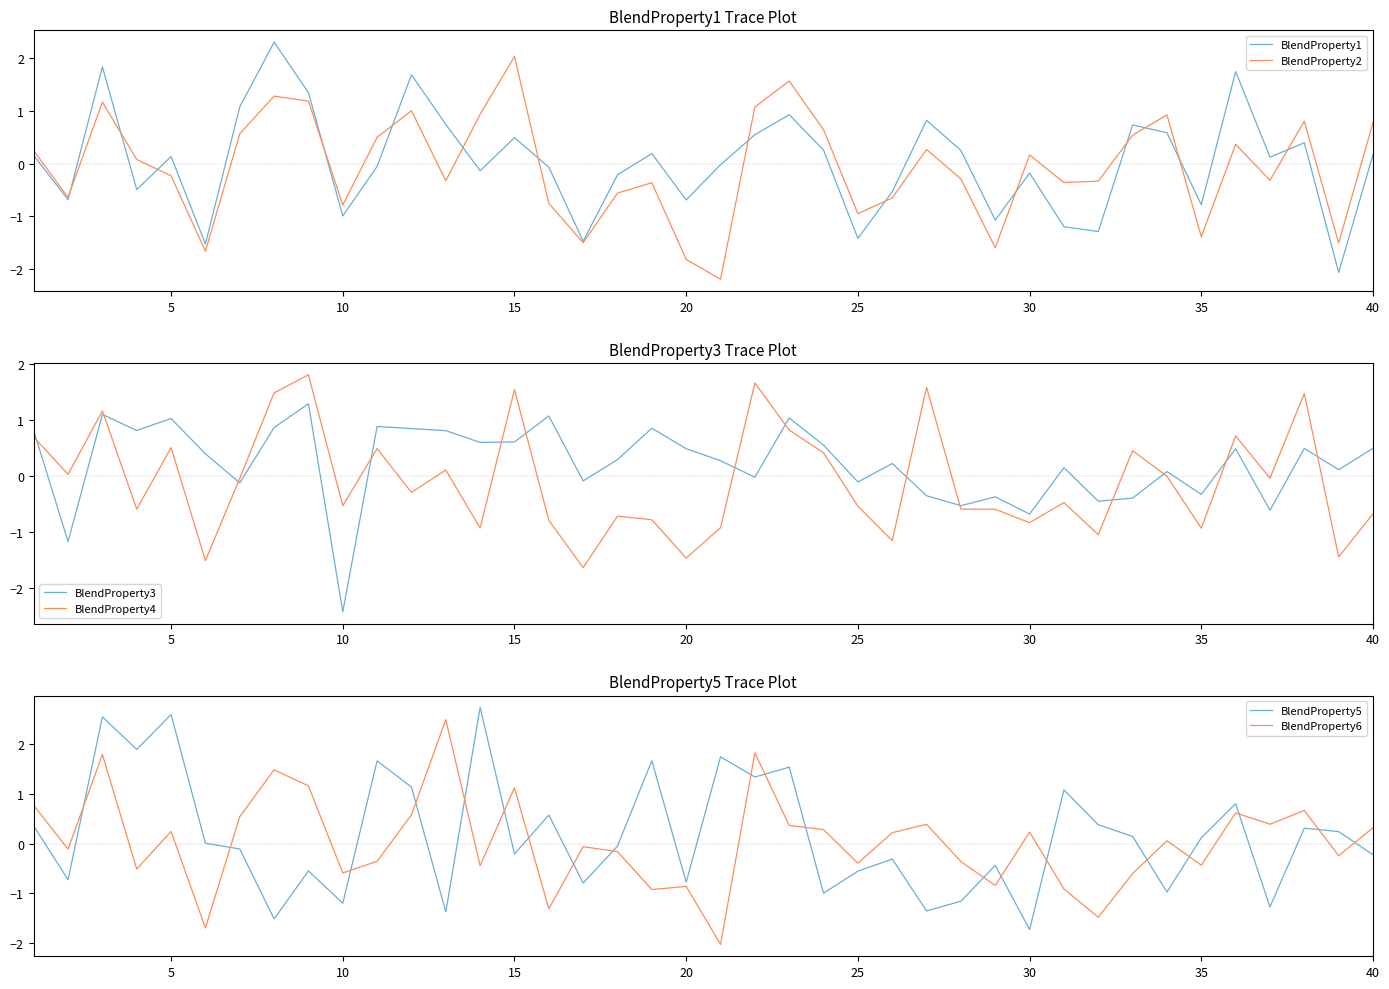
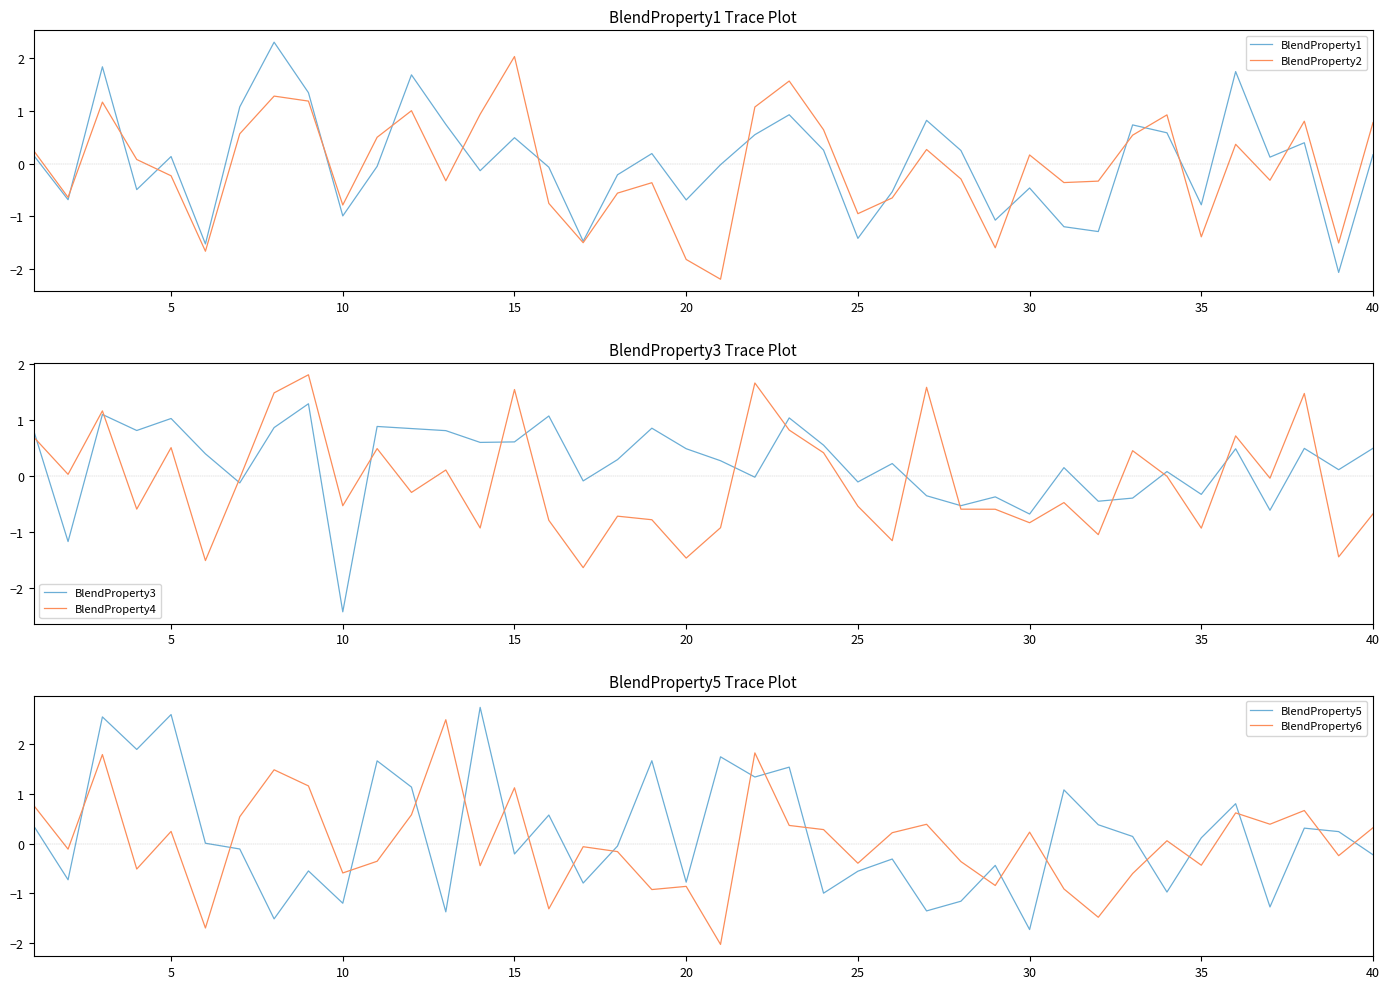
  {
    "BlendProperty1 Trace Plot": {
      "BlendProperty1": {
        "5": 0.1,
        "10": -1.0,
        "15": 0.5,
        "20": -0.7,
        "25": -1.4,
-       "30": -0.2,
+       "30": -0.5,
        "35": -0.8,
        "40": 0.2
      },
      "BlendProperty2": {
        "5": -0.2,
        "10": -0.8,
        "15": 2.0,
        "20": -1.8,
        "25": -1.0,
        "30": 0.2,
        "35": -1.4,
        "40": 0.8
      }
    },
    "BlendProperty3 Trace Plot": {
      "BlendProperty3": {
        "5": 1.0,
        "10": -2.4,
        "15": 0.6,
        "20": 0.5,
        "25": -0.1,
        "30": -0.7,
        "35": -0.3,
        "40": 0.5
      },
      "BlendProperty4": {
        "5": 0.5,
        "10": -0.5,
        "15": 1.5,
        "20": -1.5,
        "25": -0.5,
        "30": -0.8,
        "35": -0.9,
        "40": -0.7
      }
    },
    "BlendProperty5 Trace Plot": {
      "BlendProperty5": {
        "5": 2.6,
        "10": -1.2,
        "15": -0.2,
        "20": -0.8,
        "25": -0.6,
        "30": -1.7,
        "35": 0.1,
        "40": -0.2
      },
      "BlendProperty6": {
        "5": 0.2,
        "10": -0.6,
        "15": 1.1,
        "20": -0.9,
        "25": -0.4,
        "30": 0.2,
        "35": -0.4,
        "40": 0.3
      }
    }
  }
